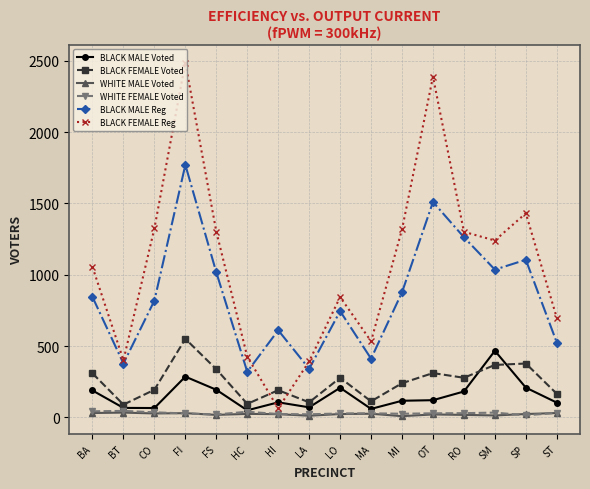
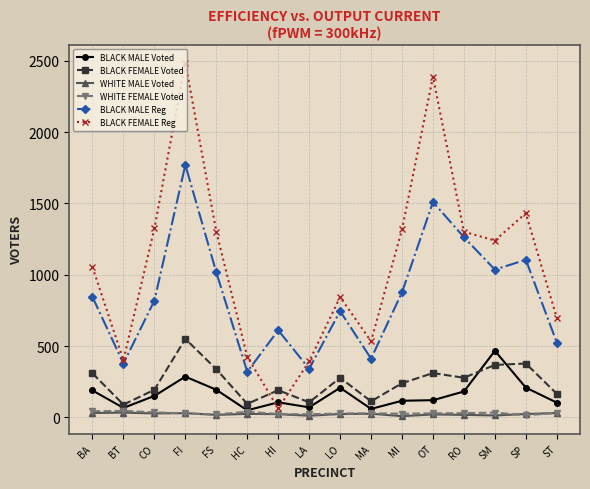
  {
    "BLACK MALE Voted": {
      "BA": 190,
      "BT": 70,
-     "CO": 70,
+     "CO": 150,
      "FI": 290,
      "FS": 190,
      "HI": 110,
      "LA": 70,
      "LO": 210,
      "MA": 60,
      "MI": 120,
      "OT": 120,
      "RO": 180,
      "SM": 470,
      "SP": 210,
      "ST": 100
    },
    "BLACK MALE Reg": {
      "BA": 840,
      "BT": 380,
      "CO": 820,
      "FI": 1770,
      "FS": 1020,
      "HC": 320,
      "HI": 610,
      "LA": 340,
      "LO": 750,
      "MA": 410,
      "MI": 880,
      "OT": 1510,
      "RO": 1260,
      "SM": 1040,
      "SP": 1110,
      "ST": 530
    },
    "BLACK FEMALE Reg": {
      "BA": 1050,
      "BT": 400,
      "CO": 1330,
      "FS": 1300,
      "HC": 430,
      "HI": 60,
      "LA": 390,
      "LO": 840,
      "MA": 530,
      "MI": 1320,
      "OT": 2390,
      "RO": 1300,
      "SM": 1240,
      "SP": 1430,
      "ST": 700
    }
  }
